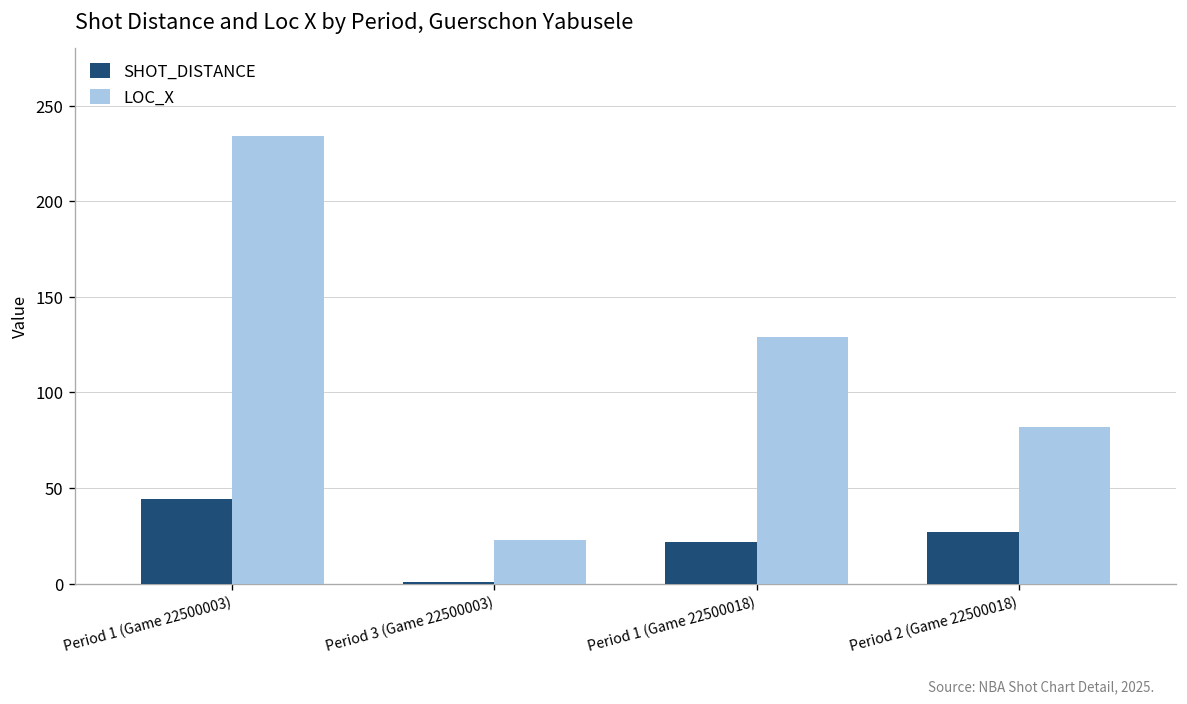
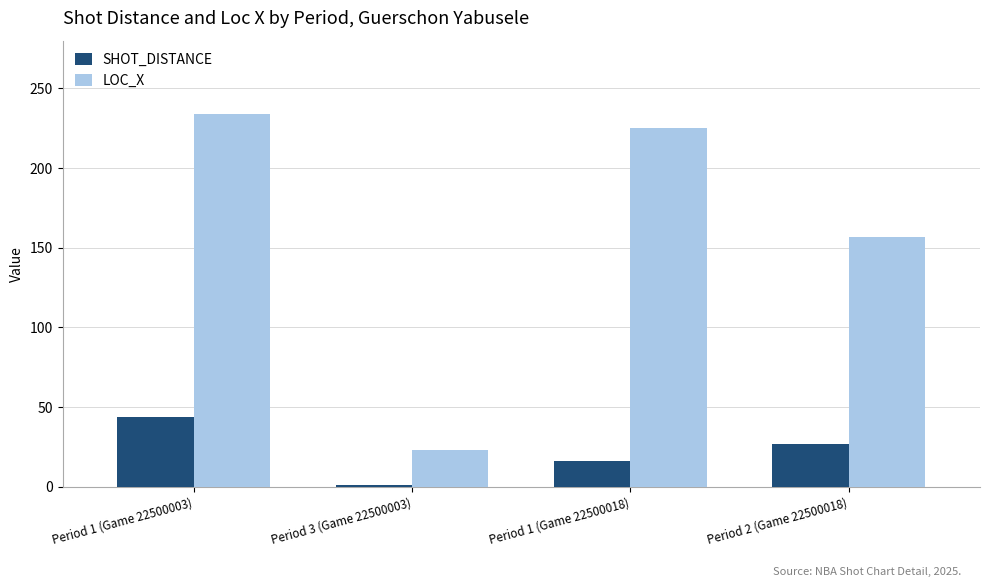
  {
    "SHOT_DISTANCE": {
      "Period 1 (Game 22500003)": 44,
-     "Period 1 (Game 22500018)": 22,
+     "Period 1 (Game 22500018)": 16,
      "Period 2 (Game 22500018)": 27
    },
    "LOC_X": {
      "Period 1 (Game 22500003)": 234,
      "Period 3 (Game 22500003)": 23,
-     "Period 1 (Game 22500018)": 129,
-     "Period 2 (Game 22500018)": 82
+     "Period 1 (Game 22500018)": 225,
+     "Period 2 (Game 22500018)": 157
    }
  }
